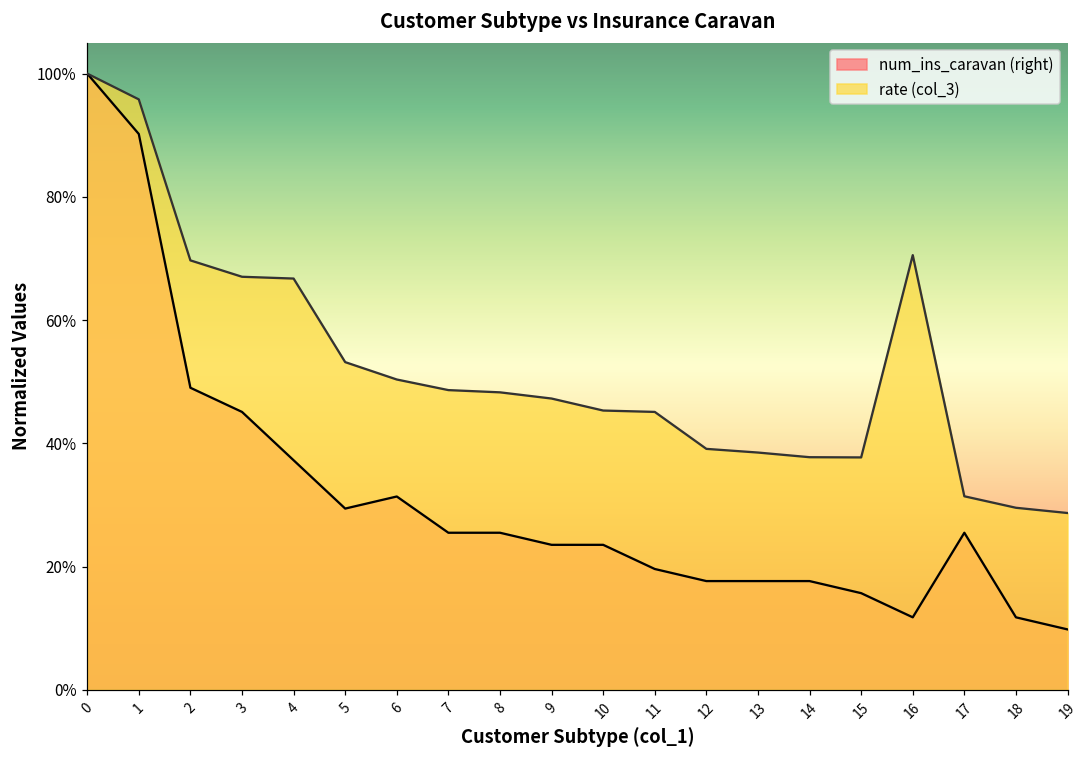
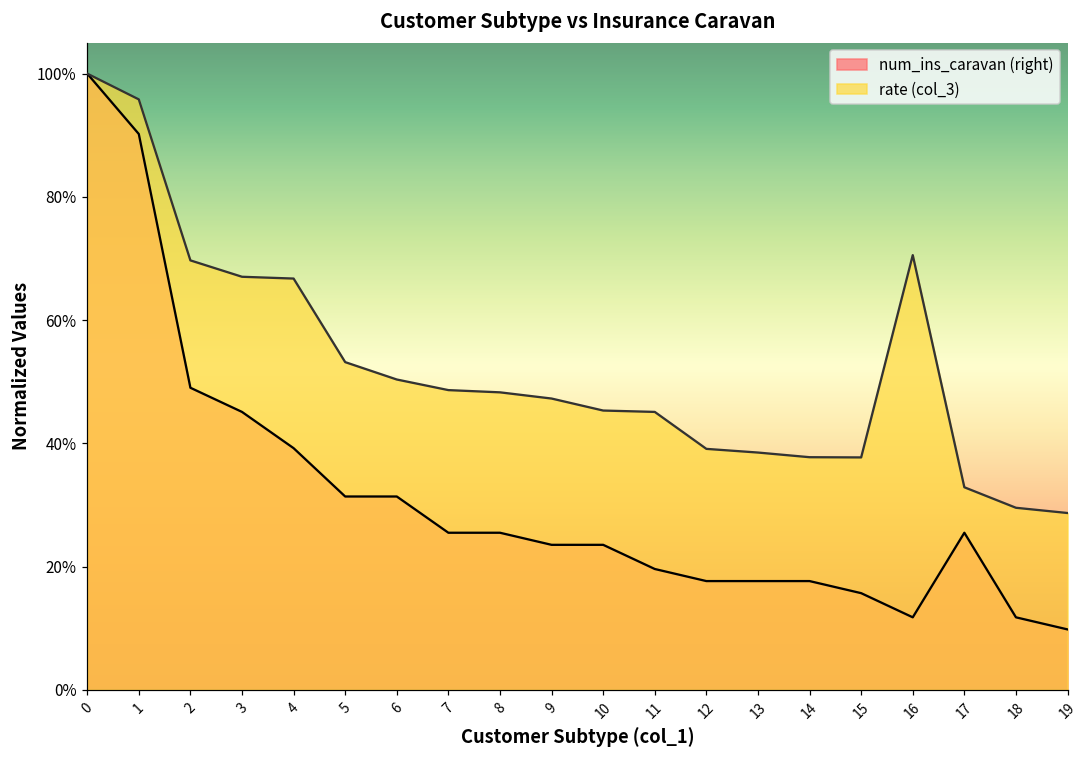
  {
    "num_ins_caravan (right)": {
      "1": "90%",
      "2": "49%",
      "3": "45%",
-     "4": "37%",
-     "5": "29%",
+     "4": "39%",
+     "5": "31%",
      "6": "31%",
      "7": "25%",
      "8": "25%",
      "9": "24%",
      "10": "24%",
      "11": "20%",
      "12": "18%",
      "13": "18%",
      "14": "18%",
      "15": "16%",
      "16": "12%",
      "17": "25%",
      "18": "12%",
      "19": "10%"
    },
    "rate (col_3)": {
      "1": "96%",
      "2": "70%",
      "3": "67%",
      "4": "67%",
      "5": "53%",
      "6": "50%",
      "7": "49%",
      "8": "48%",
      "9": "47%",
      "10": "45%",
      "11": "45%",
      "12": "39%",
      "13": "39%",
      "14": "38%",
      "15": "38%",
      "16": "71%",
-     "17": "31%",
+     "17": "33%",
      "18": "30%",
      "19": "29%"
    }
  }
